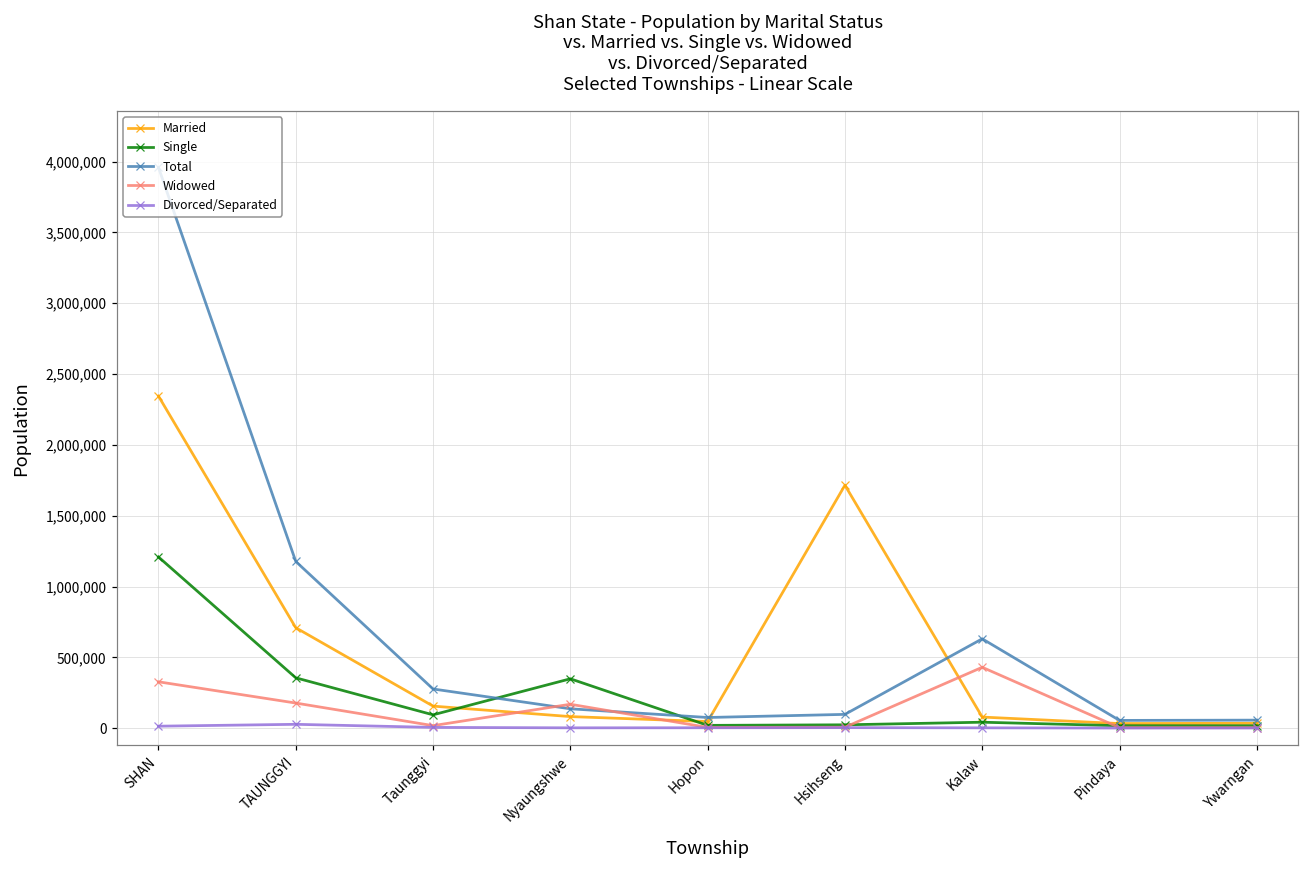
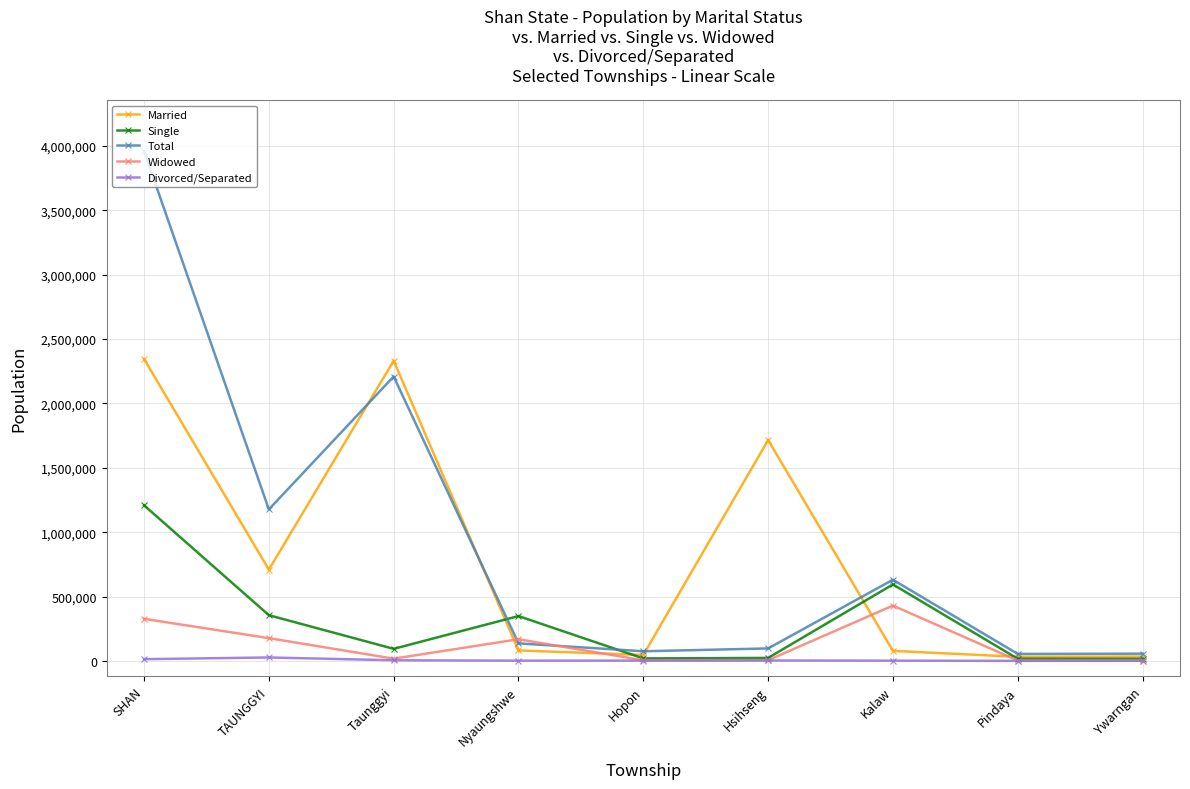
  {
    "Married": {
      "SHAN": "2,340,000",
      "TAUNGGYI": "710,000",
-     "Taunggyi": "160,000",
+     "Taunggyi": "2,330,000",
      "Nyaungshwe": "80,000",
      "Hopon": "50,000",
      "Hsihseng": "1,720,000",
      "Kalaw": "80,000"
    },
    "Single": {
      "SHAN": "1,210,000",
      "TAUNGGYI": "360,000",
      "Taunggyi": "90,000",
      "Nyaungshwe": "350,000",
-     "Kalaw": "40,000"
+     "Kalaw": "590,000"
    },
    "Total": {
      "TAUNGGYI": "1,180,000",
-     "Taunggyi": "280,000",
+     "Taunggyi": "2,210,000",
      "Nyaungshwe": "140,000",
      "Hopon": "80,000",
      "Hsihseng": "100,000",
      "Kalaw": "630,000",
      "Pindaya": "50,000",
      "Ywarngan": "60,000"
    },
    "Widowed": {
      "SHAN": "330,000",
      "TAUNGGYI": "180,000",
      "Nyaungshwe": "170,000",
      "Kalaw": "430,000"
    },
    "Divorced/Separated": {
      "SHAN": "10,000",
      "TAUNGGYI": "30,000",
      "Nyaungshwe": "0",
      "Kalaw": "0"
    }
  }
